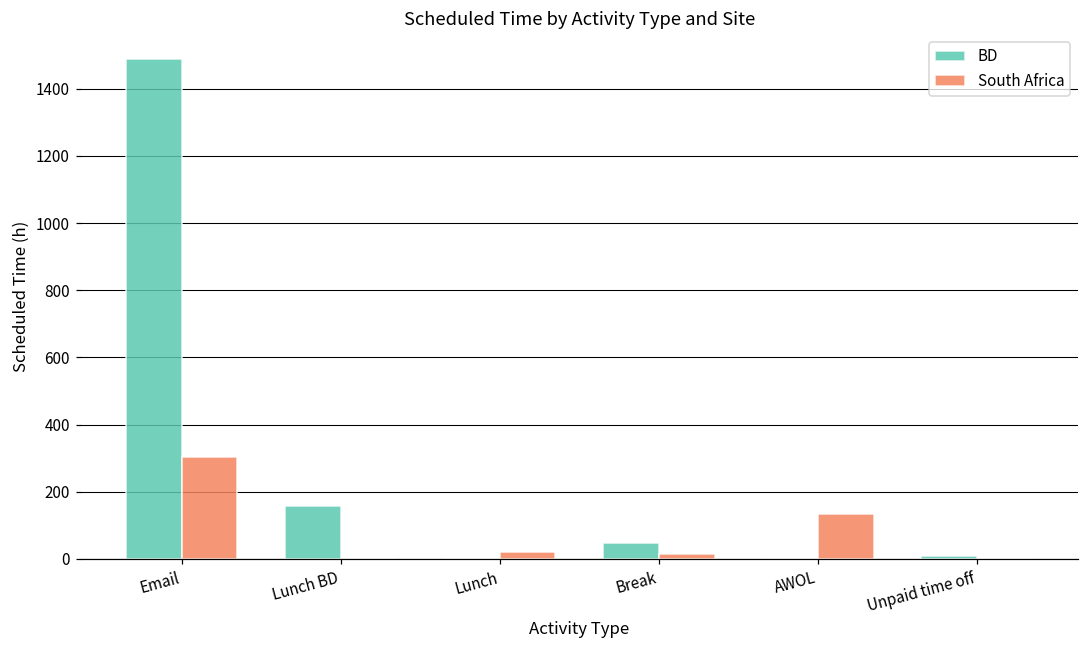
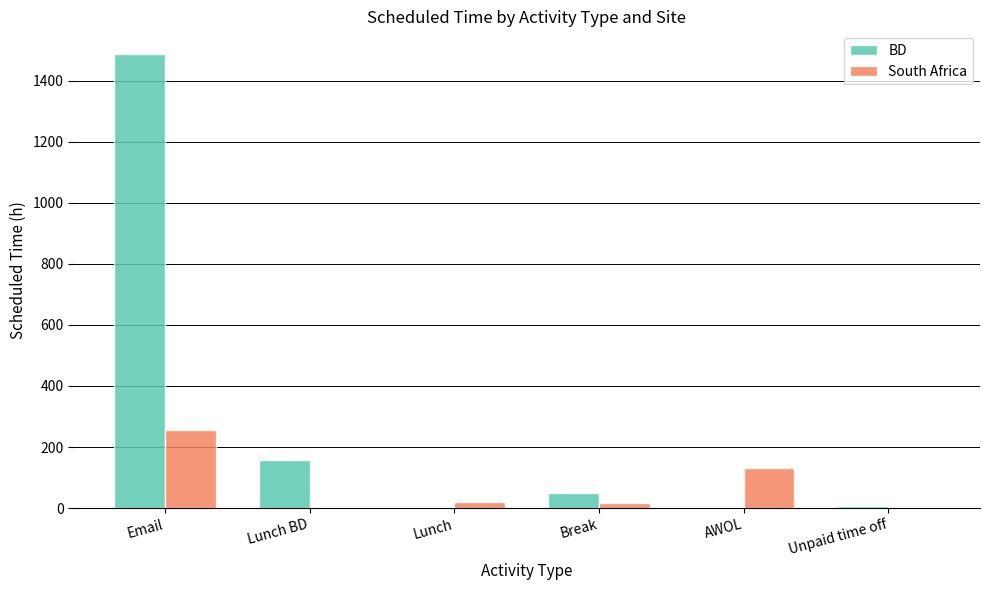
  {
    "BD": {
      "Email": 1490,
      "Lunch BD": 160,
      "Lunch": 0,
      "Break": 50,
      "AWOL": 0
    },
    "South Africa": {
-     "Email": 300,
+     "Email": 260,
      "Lunch": 20,
      "Break": 20,
      "AWOL": 130,
      "Unpaid time off": 0
    }
  }
